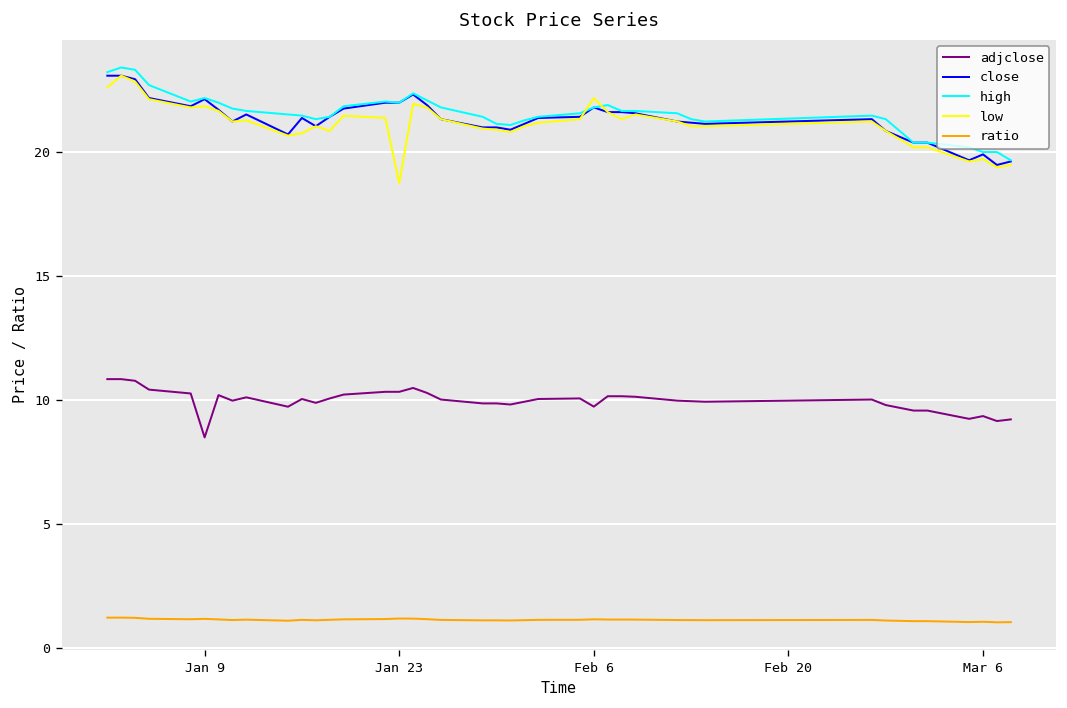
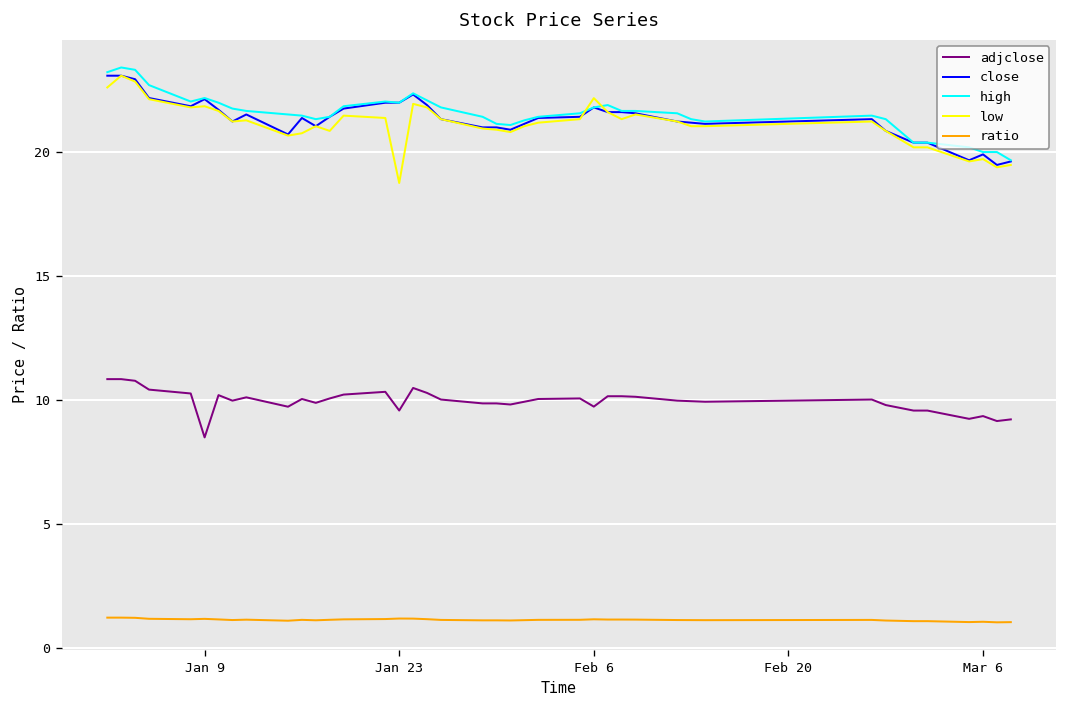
  {
    "adjclose": {
      "Jan 9": 8.5,
-     "Jan 23": 10.3,
+     "Jan 23": 9.6,
      "Feb 6": 9.7,
      "Mar 6": 9.3
    },
    "low": {
      "Jan 9": 21.8,
      "Jan 23": 18.7,
      "Feb 6": 22.2,
      "Mar 6": 19.7
    },
    "ratio": {
      "Jan 9": 1.2,
      "Jan 23": 1.2,
      "Feb 6": 1.1,
      "Mar 6": 1.0
    }
  }
